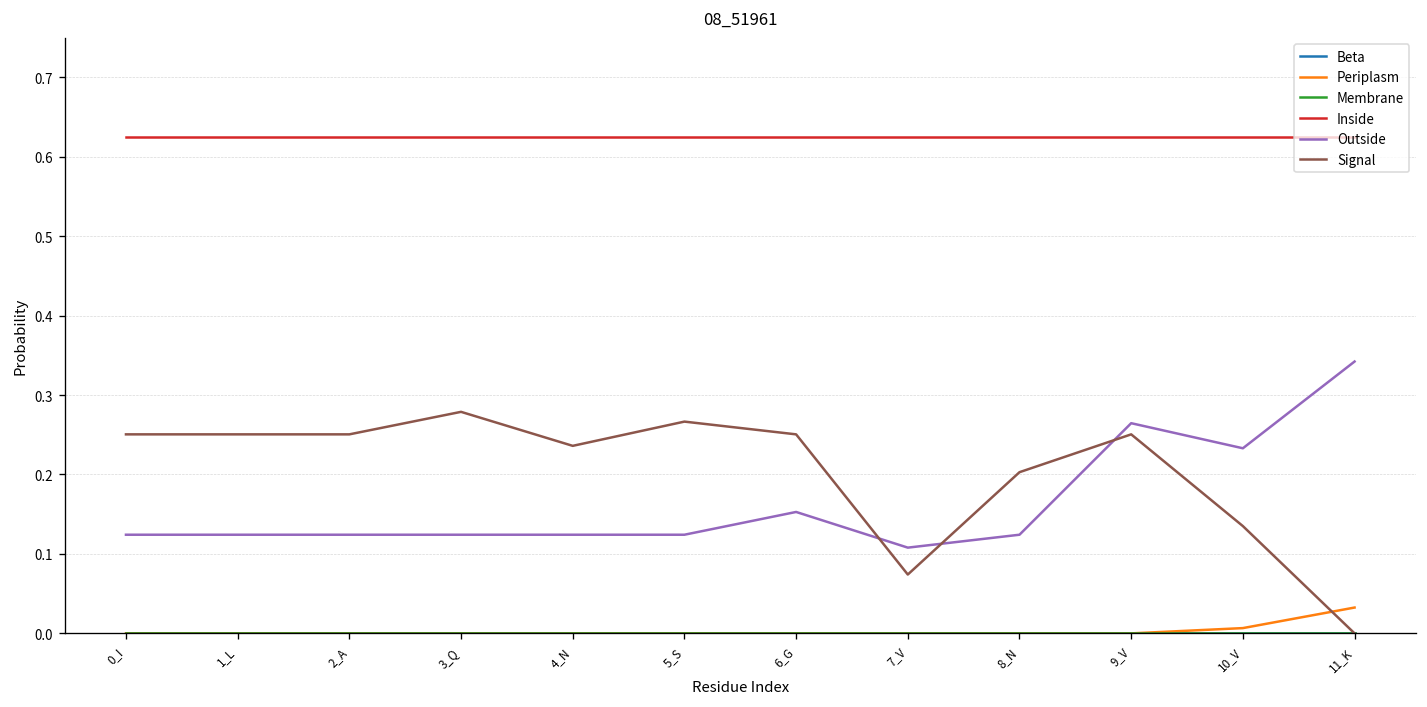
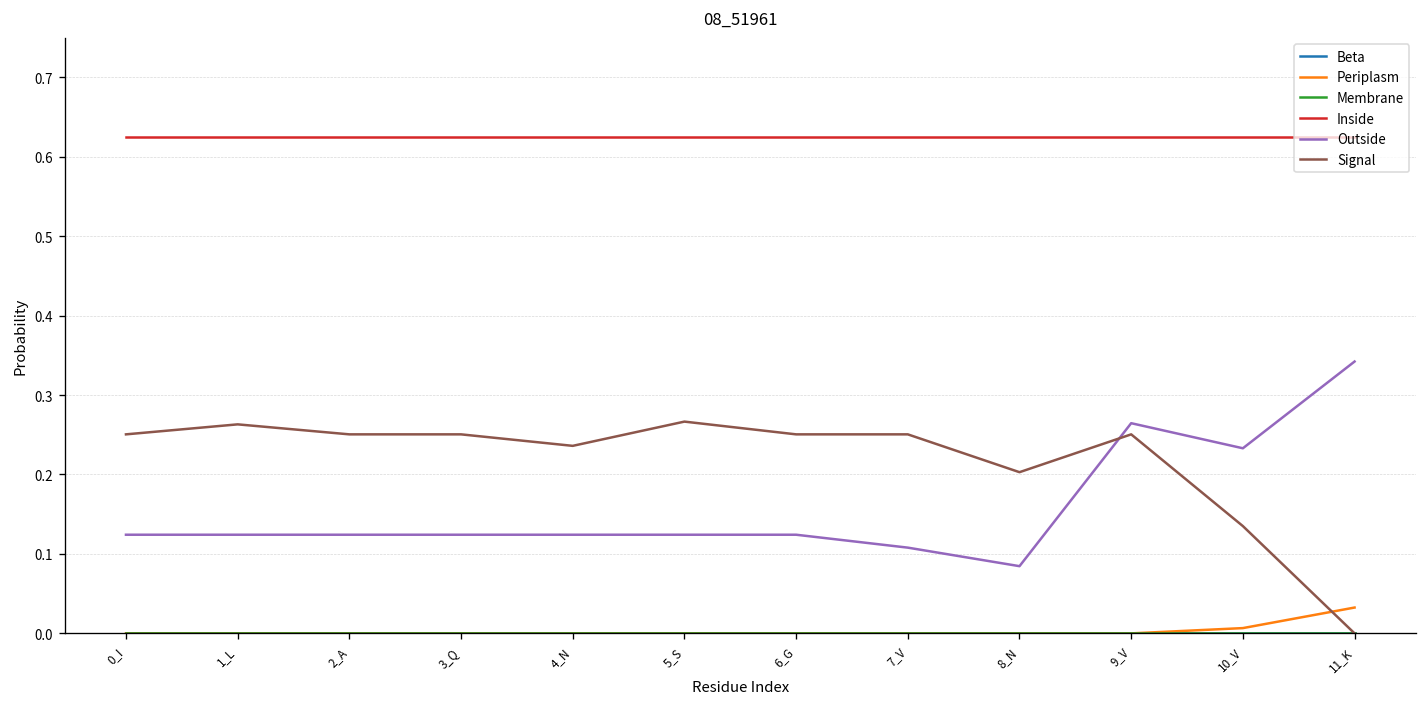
  {
    "Membrane": {
      "10_V": 0.00
    },
    "Periplasm": {
      "10_V": 0.01,
      "11_K": 0.03
    },
    "Inside": {
      "0_I": 0.63,
      "1_L": 0.63,
      "2_A": 0.63,
      "3_Q": 0.63,
      "4_N": 0.63,
      "5_S": 0.63,
      "6_G": 0.63,
      "7_V": 0.63,
      "8_N": 0.63,
      "9_V": 0.63,
      "10_V": 0.63
    },
    "Outside": {
      "0_I": 0.12,
      "1_L": 0.12,
      "2_A": 0.12,
      "3_Q": 0.12,
      "4_N": 0.12,
      "5_S": 0.12,
-     "6_G": 0.15,
+     "6_G": 0.12,
      "7_V": 0.11,
-     "8_N": 0.12,
+     "8_N": 0.08,
      "9_V": 0.26,
      "10_V": 0.23,
      "11_K": 0.34
    },
    "Signal": {
      "0_I": 0.25,
-     "1_L": 0.25,
+     "1_L": 0.26,
      "2_A": 0.25,
-     "3_Q": 0.28,
+     "3_Q": 0.25,
      "4_N": 0.24,
      "5_S": 0.27,
      "6_G": 0.25,
-     "7_V": 0.07,
+     "7_V": 0.25,
      "8_N": 0.20,
      "9_V": 0.25,
      "10_V": 0.14
    }
  }
